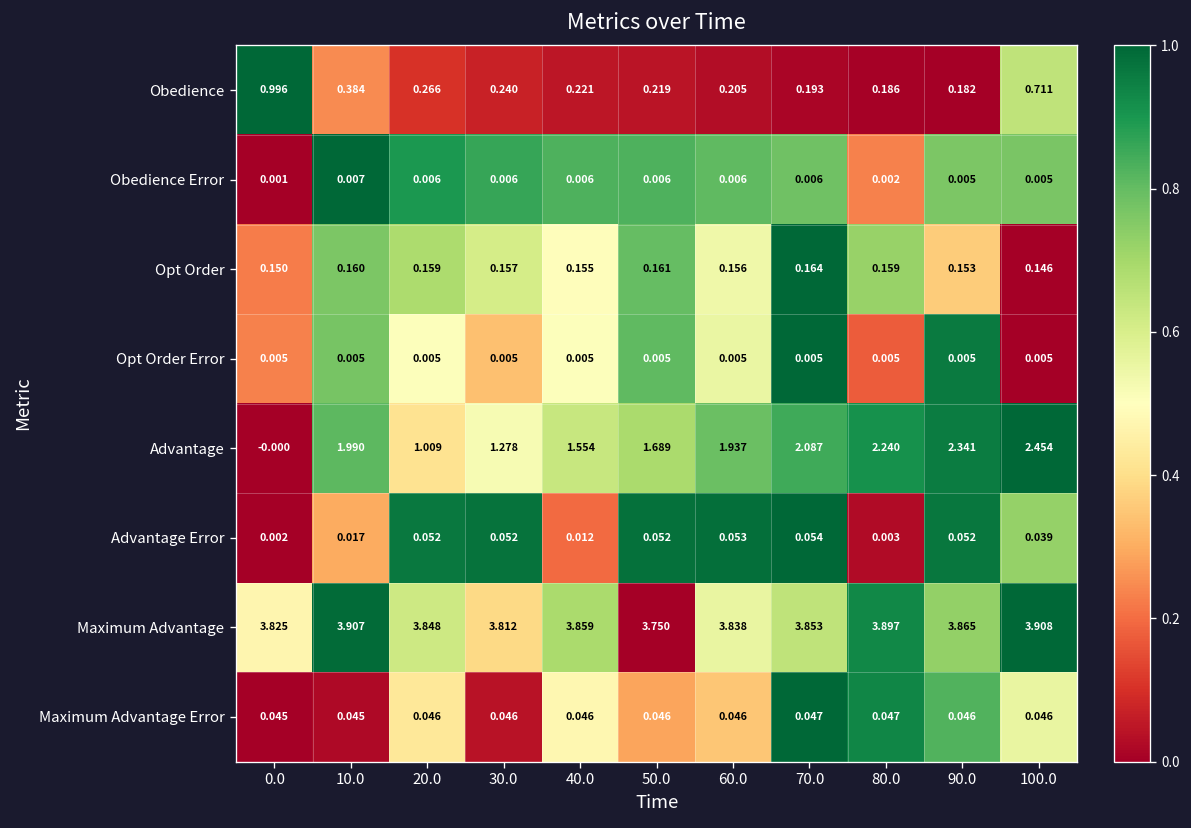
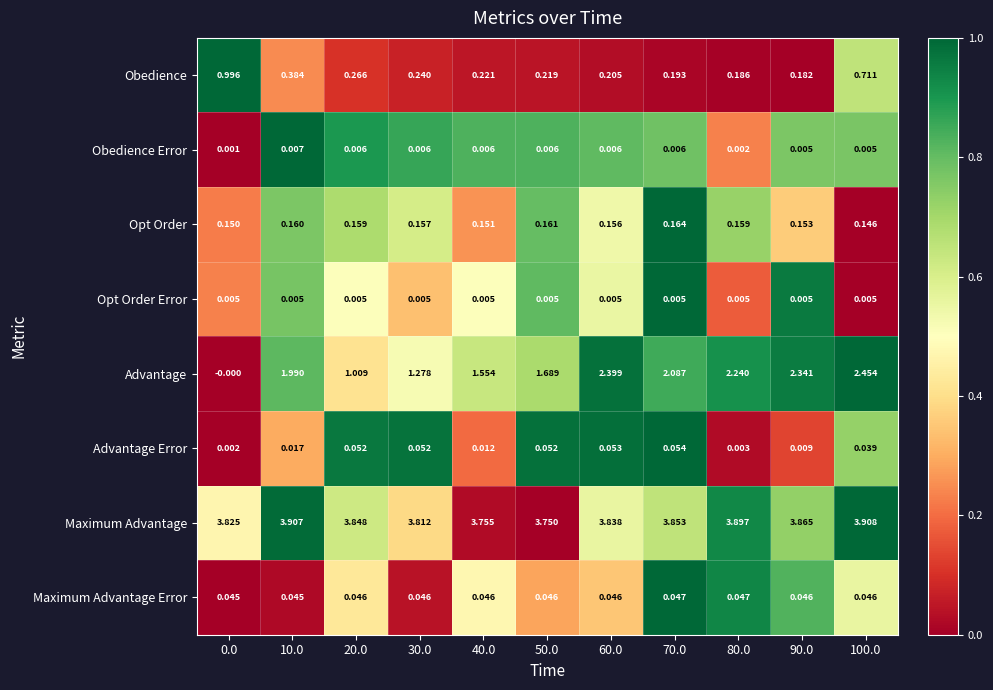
  {
    "Obedience": {
      "0.0": 0.996,
      "10.0": 0.384,
      "20.0": 0.266,
      "30.0": 0.240,
      "40.0": 0.221,
      "50.0": 0.219,
      "60.0": 0.205,
      "70.0": 0.193,
      "80.0": 0.186,
      "90.0": 0.182,
      "100.0": 0.711
    },
    "Obedience Error": {
      "0.0": 0.001,
      "10.0": 0.007,
      "20.0": 0.006,
      "30.0": 0.006,
      "40.0": 0.006,
      "50.0": 0.006,
      "60.0": 0.006,
      "70.0": 0.006,
      "80.0": 0.002,
      "90.0": 0.005,
      "100.0": 0.005
    },
    "Opt Order": {
      "0.0": 0.150,
      "10.0": 0.160,
      "20.0": 0.159,
      "30.0": 0.157,
-     "40.0": 0.155,
+     "40.0": 0.151,
      "50.0": 0.161,
      "60.0": 0.156,
      "70.0": 0.164,
      "80.0": 0.159,
      "90.0": 0.153,
      "100.0": 0.146
    },
    "Opt Order Error": {
      "0.0": 0.005,
      "10.0": 0.005,
      "20.0": 0.005,
      "30.0": 0.005,
      "40.0": 0.005,
      "50.0": 0.005,
      "60.0": 0.005,
      "70.0": 0.005,
      "80.0": 0.005,
      "90.0": 0.005,
      "100.0": 0.005
    },
    "Advantage": {
      "0.0": -0.000,
      "10.0": 1.990,
      "20.0": 1.009,
      "30.0": 1.278,
      "40.0": 1.554,
      "50.0": 1.689,
-     "60.0": 1.937,
+     "60.0": 2.399,
      "70.0": 2.087,
      "80.0": 2.240,
      "90.0": 2.341,
      "100.0": 2.454
    },
    "Advantage Error": {
      "0.0": 0.002,
      "10.0": 0.017,
      "20.0": 0.052,
      "30.0": 0.052,
      "40.0": 0.012,
      "50.0": 0.052,
      "60.0": 0.053,
      "70.0": 0.054,
      "80.0": 0.003,
-     "90.0": 0.052,
+     "90.0": 0.009,
      "100.0": 0.039
    },
    "Maximum Advantage": {
      "0.0": 3.825,
      "10.0": 3.907,
      "20.0": 3.848,
      "30.0": 3.812,
-     "40.0": 3.859,
+     "40.0": 3.755,
      "50.0": 3.750,
      "60.0": 3.838,
      "70.0": 3.853,
      "80.0": 3.897,
      "90.0": 3.865,
      "100.0": 3.908
    },
    "Maximum Advantage Error": {
      "0.0": 0.045,
      "10.0": 0.045,
      "20.0": 0.046,
      "30.0": 0.046,
      "40.0": 0.046,
      "50.0": 0.046,
      "60.0": 0.046,
      "70.0": 0.047,
      "80.0": 0.047,
      "90.0": 0.046,
      "100.0": 0.046
    }
  }
